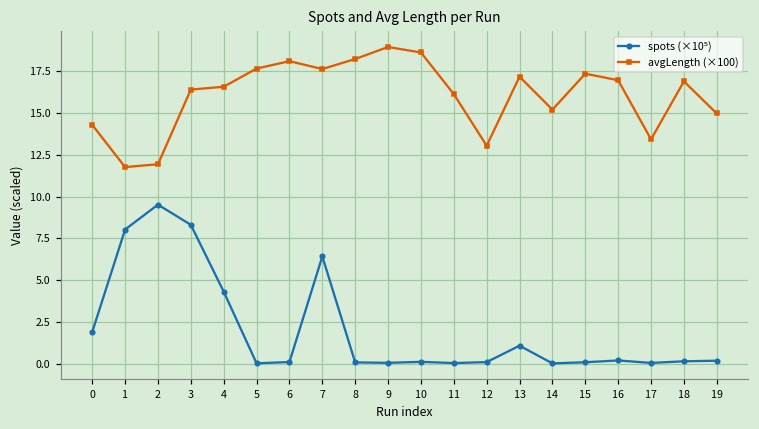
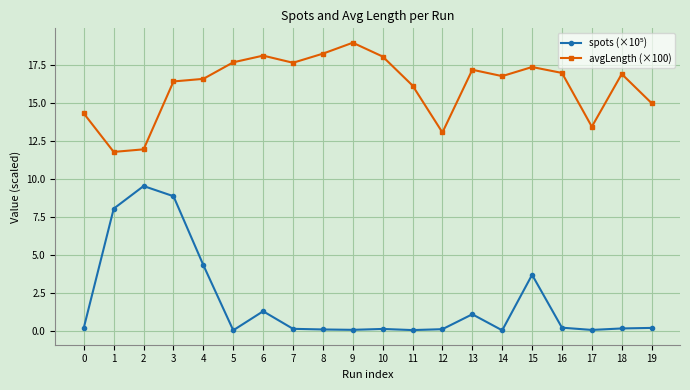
  {
    "spots (×10⁵)": {
-     "0": 1.9,
+     "0": 0.2,
      "1": 8.0,
      "2": 9.5,
-     "3": 8.3,
+     "3": 8.8,
      "4": 4.3,
      "5": 0.0,
-     "6": 0.1,
-     "7": 6.4,
+     "6": 1.3,
+     "7": 0.1,
      "8": 0.1,
      "9": 0.0,
      "10": 0.1,
      "11": 0.0,
      "12": 0.1,
      "13": 1.1,
      "14": 0.0,
-     "15": 0.1,
+     "15": 3.7,
      "16": 0.2,
      "17": 0.0,
      "18": 0.1,
      "19": 0.2
    },
    "avgLength (×100)": {
      "0": 14.3,
      "1": 11.8,
      "2": 11.9,
      "3": 16.4,
      "4": 16.6,
      "5": 17.7,
      "6": 18.1,
      "7": 17.6,
      "8": 18.2,
      "9": 19.0,
-     "10": 18.6,
+     "10": 18.0,
      "11": 16.1,
      "12": 13.0,
      "13": 17.2,
-     "14": 15.2,
+     "14": 16.8,
      "15": 17.4,
      "16": 17.0,
      "17": 13.4,
      "18": 16.9,
      "19": 15.0
    }
  }
